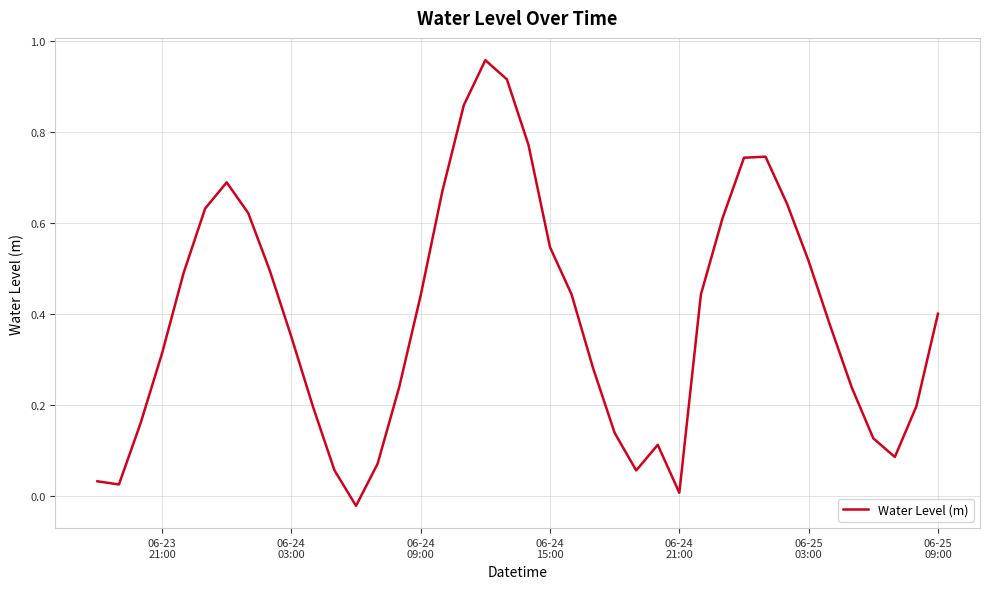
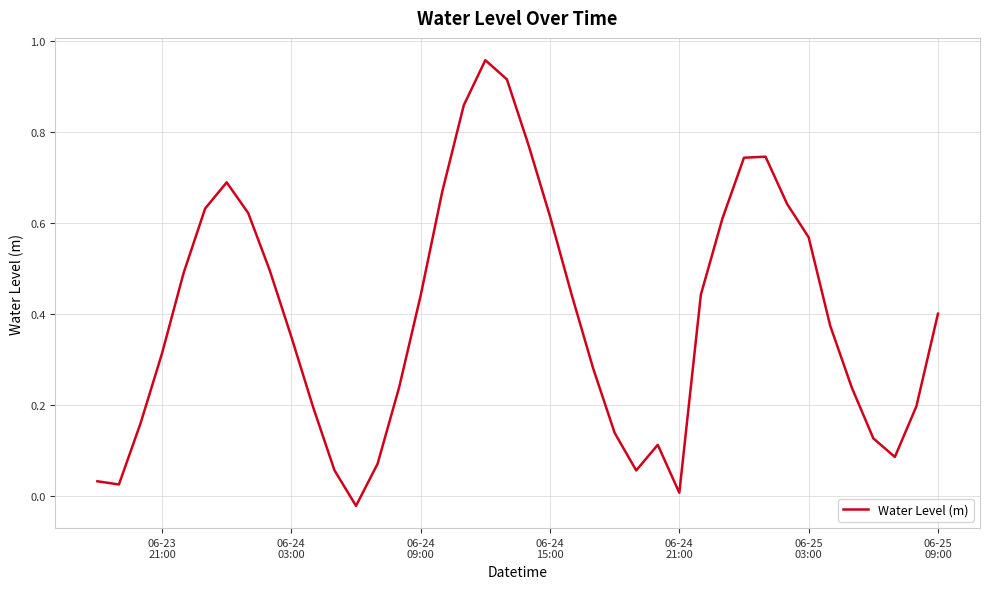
  {
    "06-23 21:00": 0.31,
    "06-24 03:00": 0.35,
    "06-24 09:00": 0.44,
-   "06-24 15:00": 0.55,
+   "06-24 15:00": 0.61,
    "06-24 21:00": 0.01,
-   "06-25 03:00": 0.52,
+   "06-25 03:00": 0.57,
    "06-25 09:00": 0.40
  }
